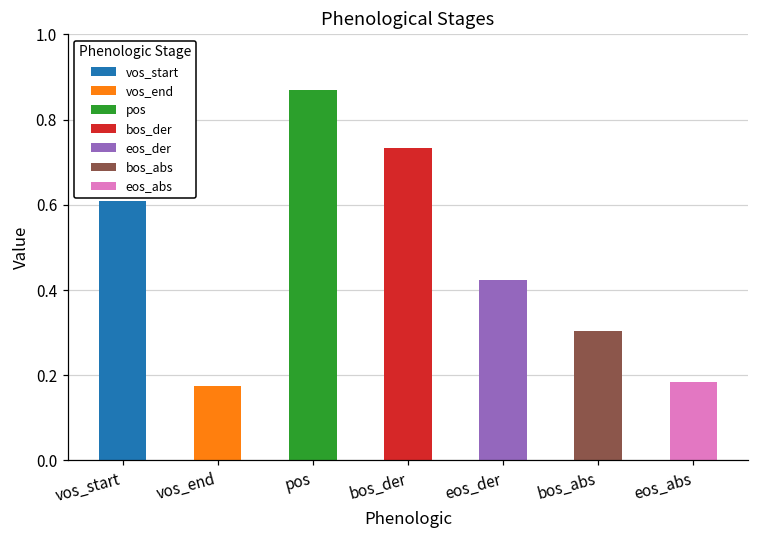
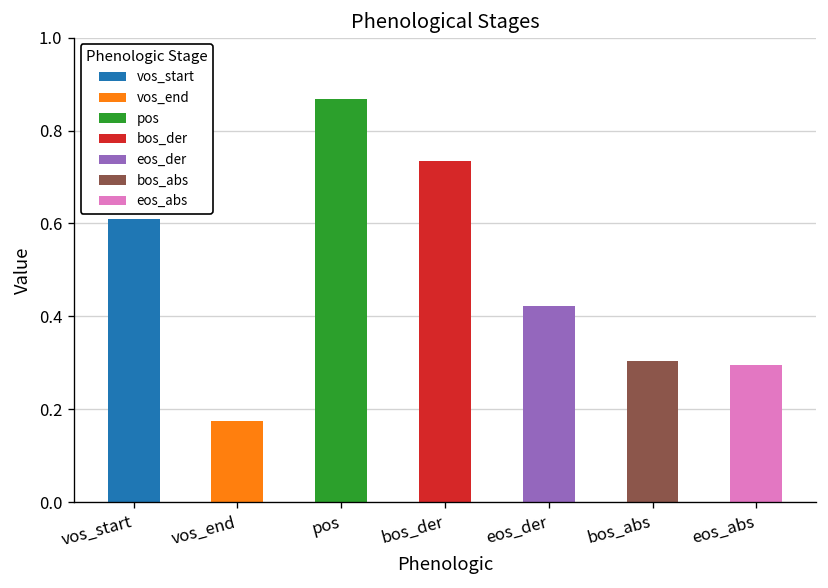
  {
    "vos_start": 0.61,
    "vos_end": 0.17,
    "pos": 0.87,
    "bos_der": 0.73,
    "eos_der": 0.42,
    "bos_abs": 0.30,
-   "eos_abs": 0.19
+   "eos_abs": 0.30
  }
